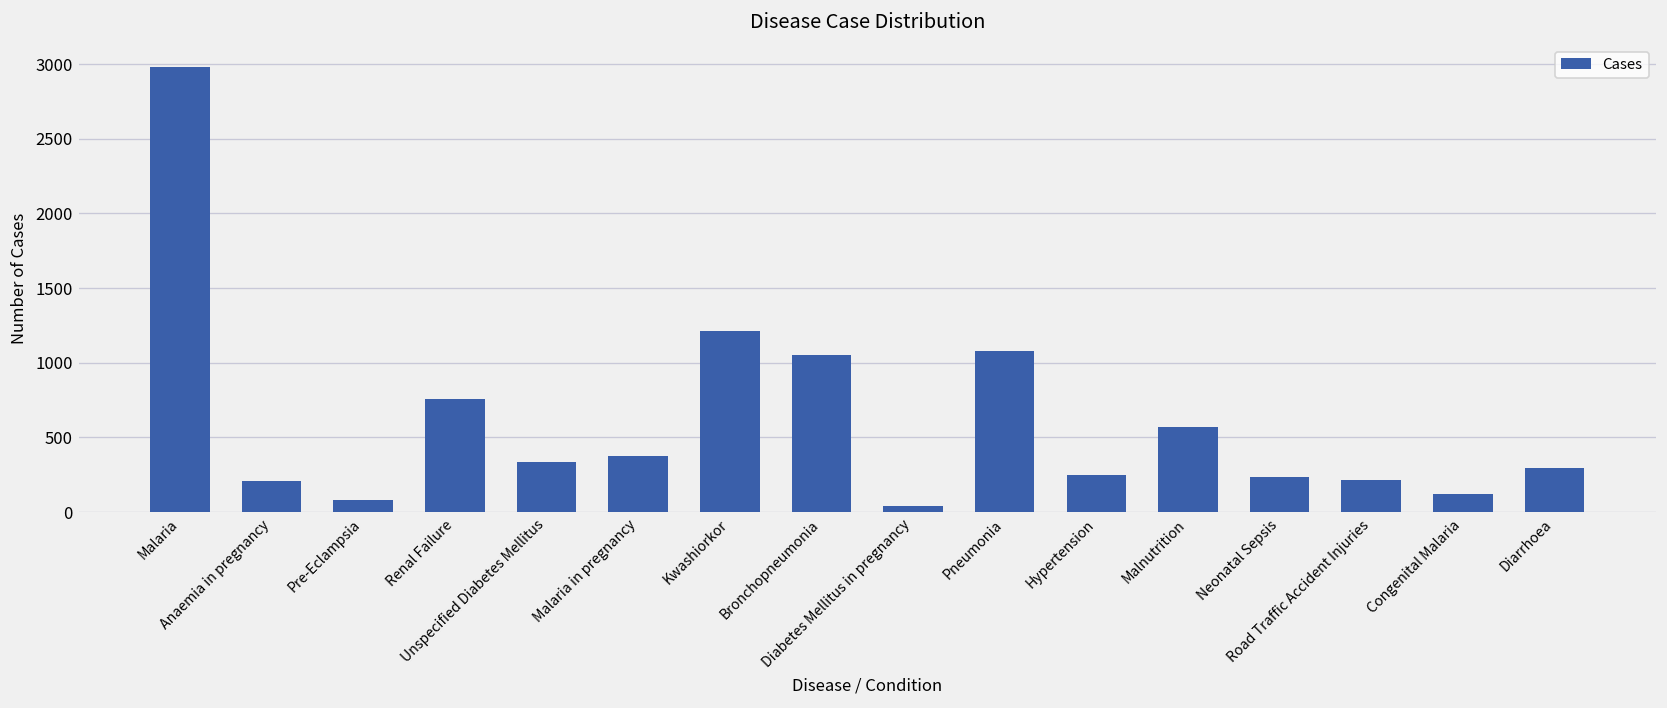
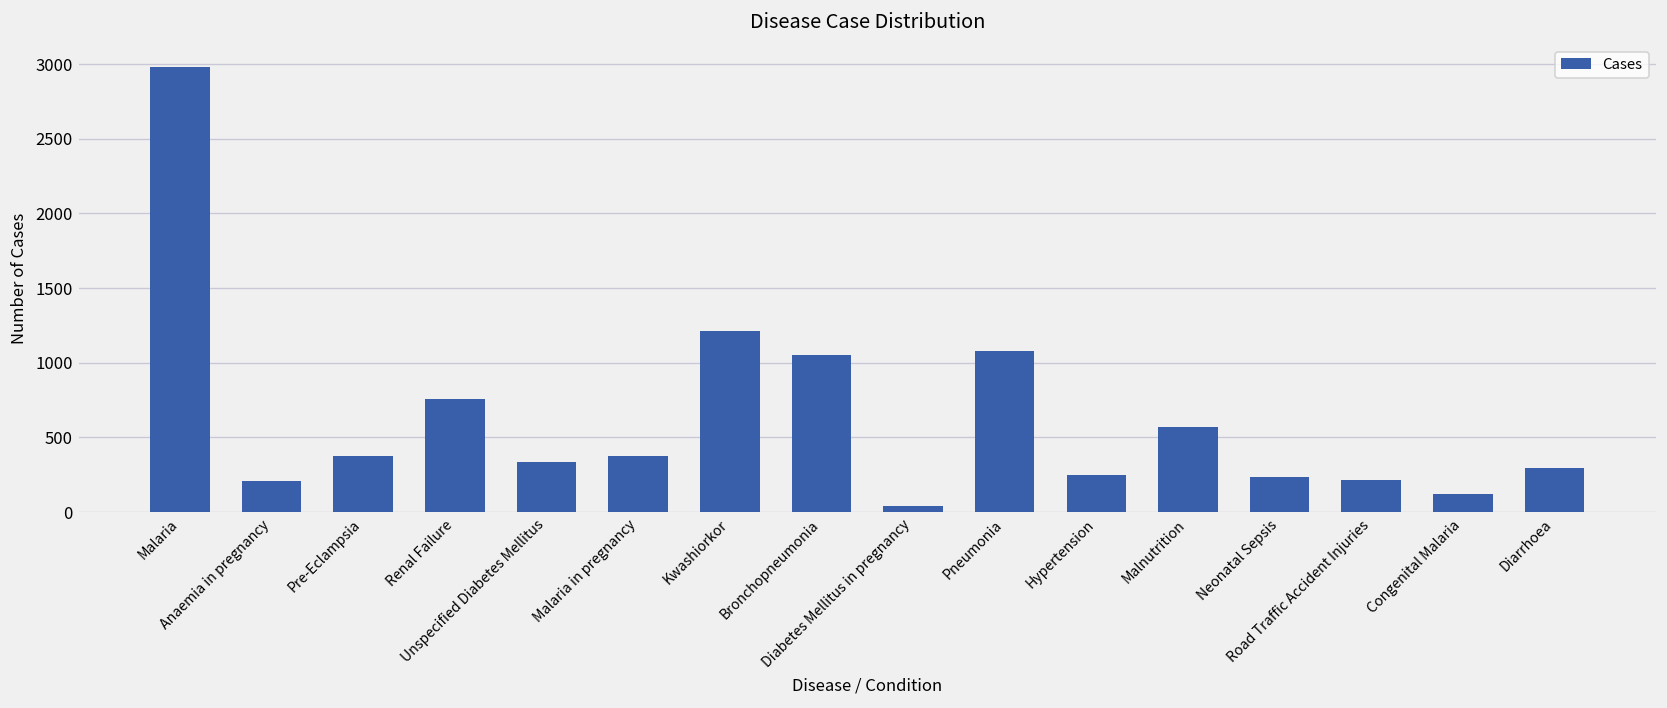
  {
    "Malaria": 2980,
    "Anaemia in pregnancy": 210,
-   "Pre-Eclampsia": 80,
+   "Pre-Eclampsia": 380,
    "Renal Failure": 760,
    "Unspecified Diabetes Mellitus": 340,
    "Malaria in pregnancy": 380,
    "Kwashiorkor": 1210,
    "Bronchopneumonia": 1050,
    "Diabetes Mellitus in pregnancy": 40,
    "Pneumonia": 1080,
    "Hypertension": 250,
    "Malnutrition": 570,
    "Neonatal Sepsis": 230,
    "Road Traffic Accident Injuries": 210,
    "Congenital Malaria": 120,
    "Diarrhoea": 300
  }
